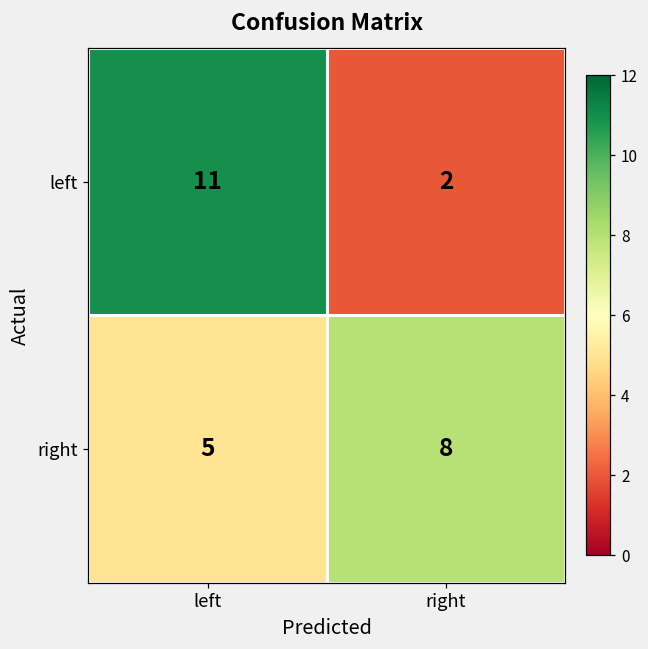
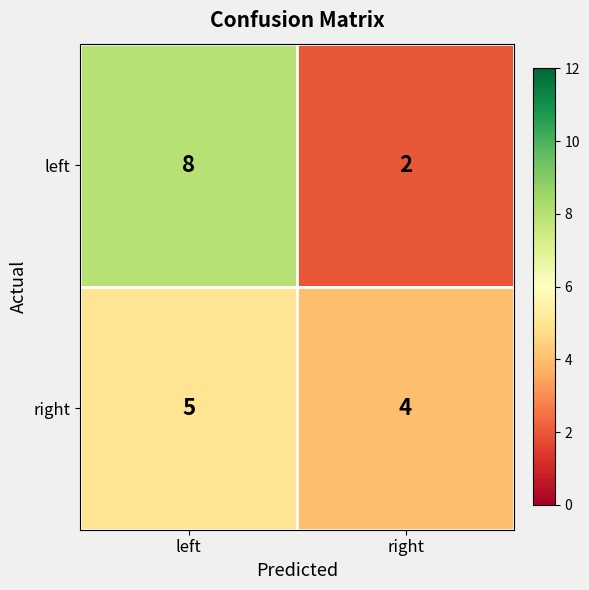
  {
    "left": {
-     "left": 11,
+     "left": 8,
      "right": 2
    },
    "right": {
      "left": 5,
-     "right": 8
+     "right": 4
    }
  }
